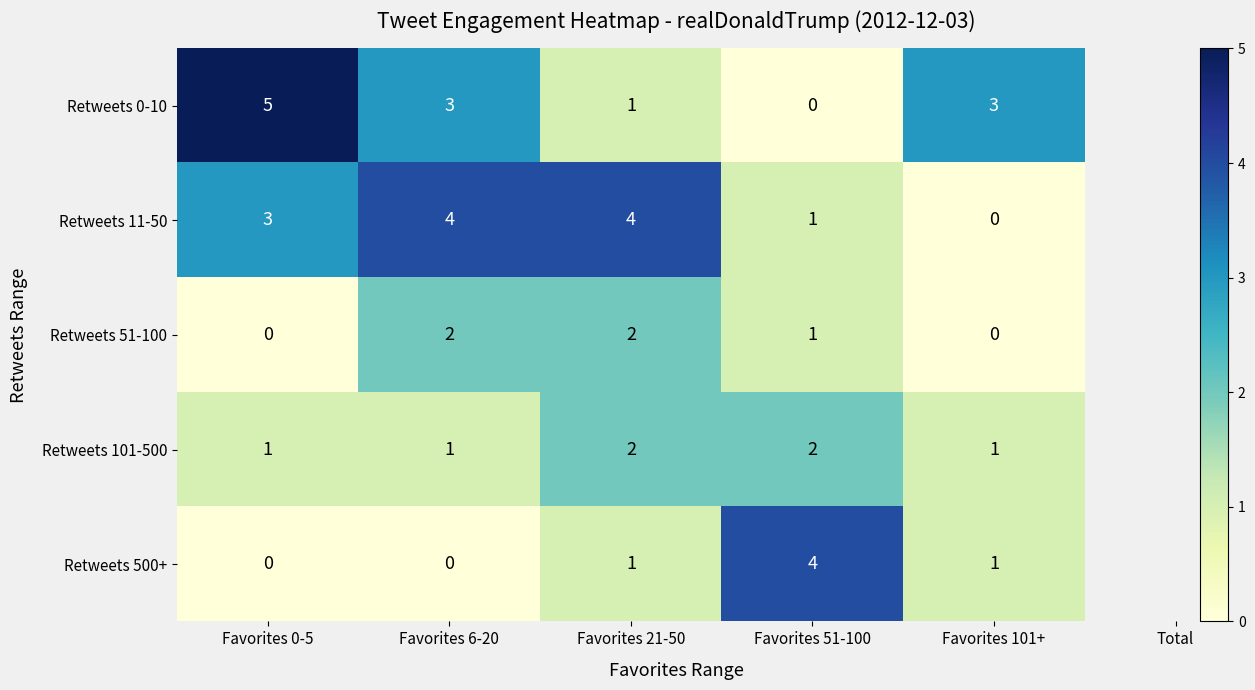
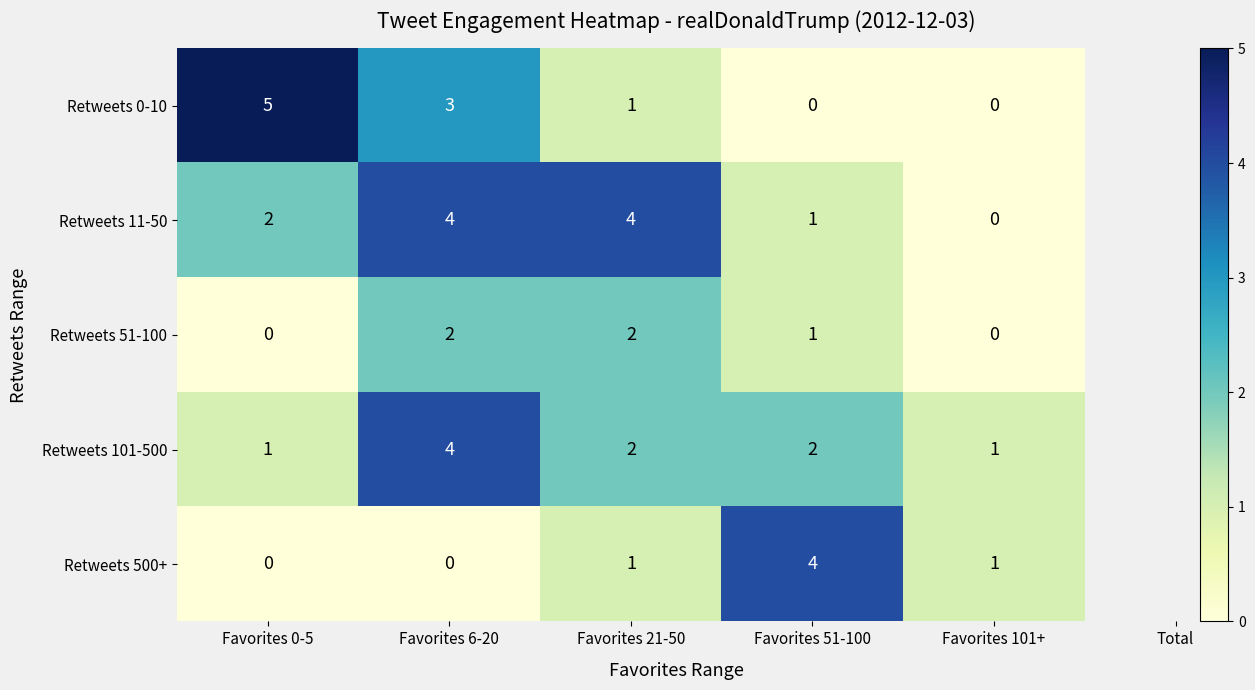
  {
    "Retweets 0-10": {
      "Favorites 0-5": 5,
      "Favorites 6-20": 3,
      "Favorites 21-50": 1,
      "Favorites 51-100": 0,
-     "Favorites 101+": 3
+     "Favorites 101+": 0
    },
    "Retweets 11-50": {
-     "Favorites 0-5": 3,
+     "Favorites 0-5": 2,
      "Favorites 6-20": 4,
      "Favorites 21-50": 4,
      "Favorites 51-100": 1,
      "Favorites 101+": 0
    },
    "Retweets 51-100": {
      "Favorites 0-5": 0,
      "Favorites 6-20": 2,
      "Favorites 21-50": 2,
      "Favorites 51-100": 1,
      "Favorites 101+": 0
    },
    "Retweets 101-500": {
      "Favorites 0-5": 1,
-     "Favorites 6-20": 1,
+     "Favorites 6-20": 4,
      "Favorites 21-50": 2,
      "Favorites 51-100": 2,
      "Favorites 101+": 1
    },
    "Retweets 500+": {
      "Favorites 0-5": 0,
      "Favorites 6-20": 0,
      "Favorites 21-50": 1,
      "Favorites 51-100": 4,
      "Favorites 101+": 1
    }
  }
